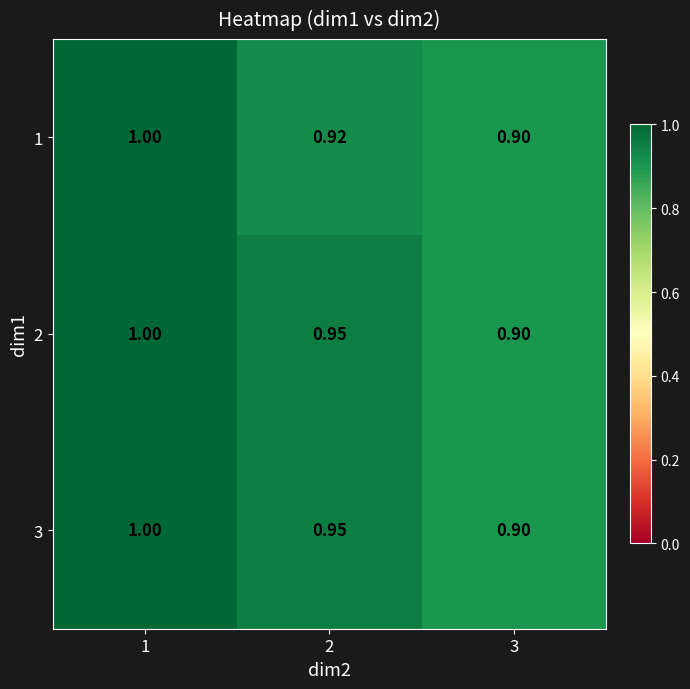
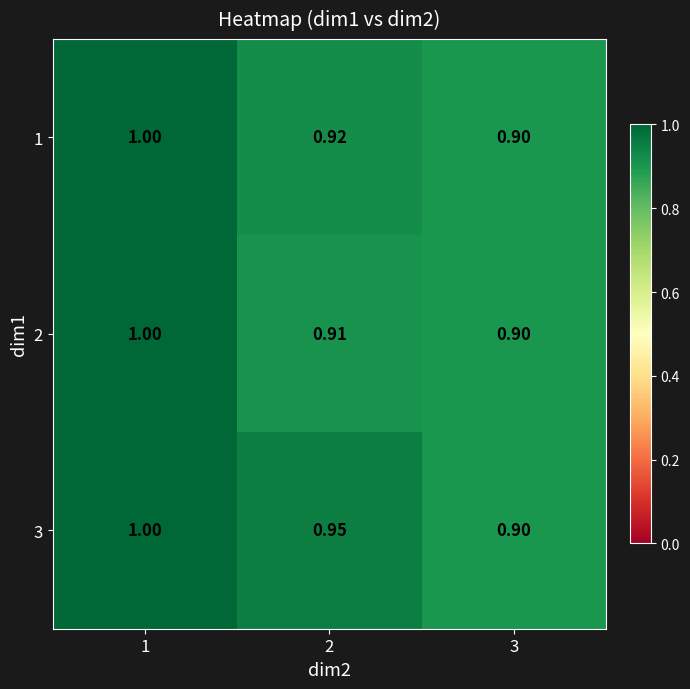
  {
    "1": {
      "1": 1.00,
      "2": 0.92,
      "3": 0.90
    },
    "2": {
      "1": 1.00,
-     "2": 0.95,
+     "2": 0.91,
      "3": 0.90
    },
    "3": {
      "1": 1.00,
      "2": 0.95,
      "3": 0.90
    }
  }
